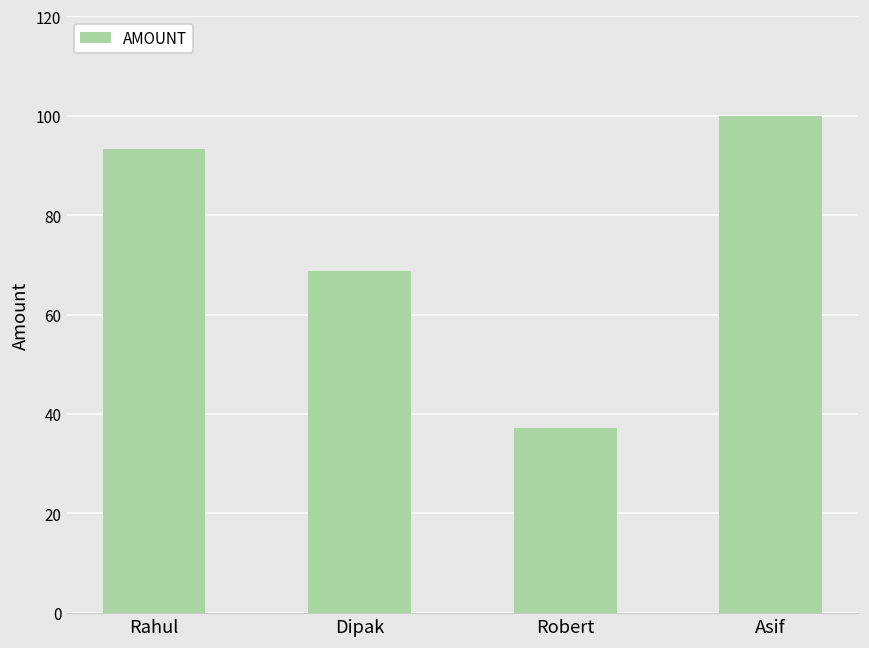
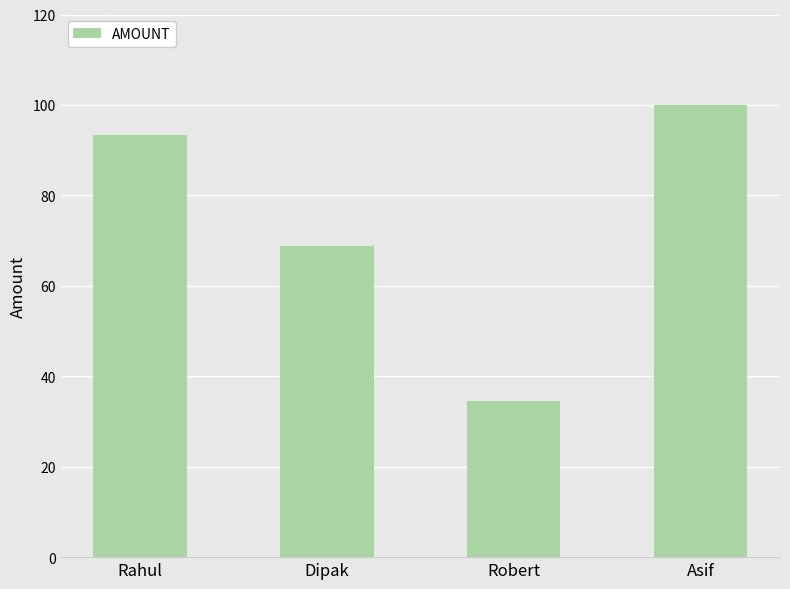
  {
    "Rahul": 93,
    "Dipak": 69,
-   "Robert": 37,
+   "Robert": 35,
    "Asif": 100
  }
